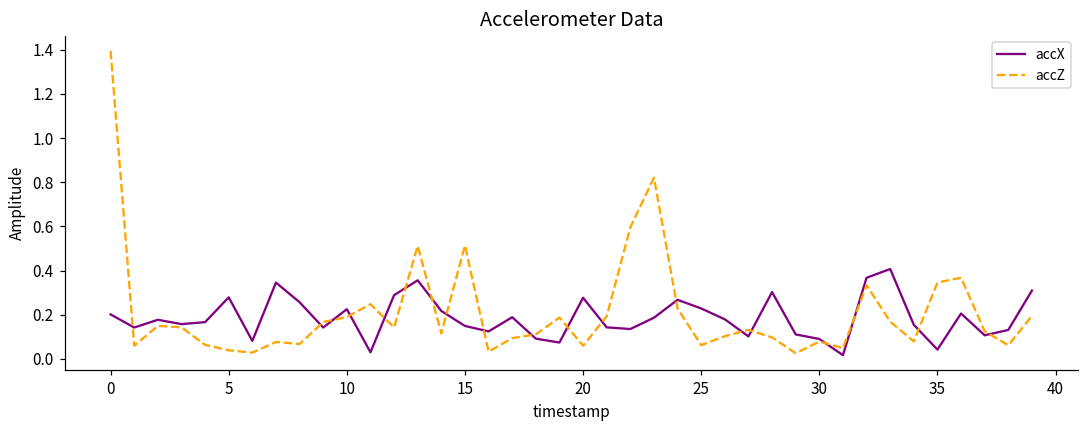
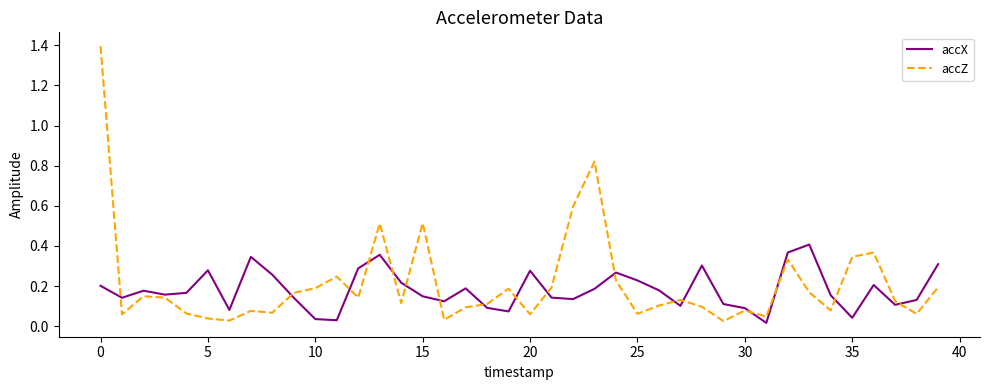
  {
    "accX": {
      "0": 0.20,
      "5": 0.28,
-     "10": 0.23,
+     "10": 0.04,
      "15": 0.15,
      "20": 0.28,
      "25": 0.23,
      "35": 0.04
    },
    "accZ": {
      "0": 1.40,
      "5": 0.04,
      "10": 0.19,
      "15": 0.51,
      "20": 0.06,
      "25": 0.06,
      "35": 0.35
    }
  }
